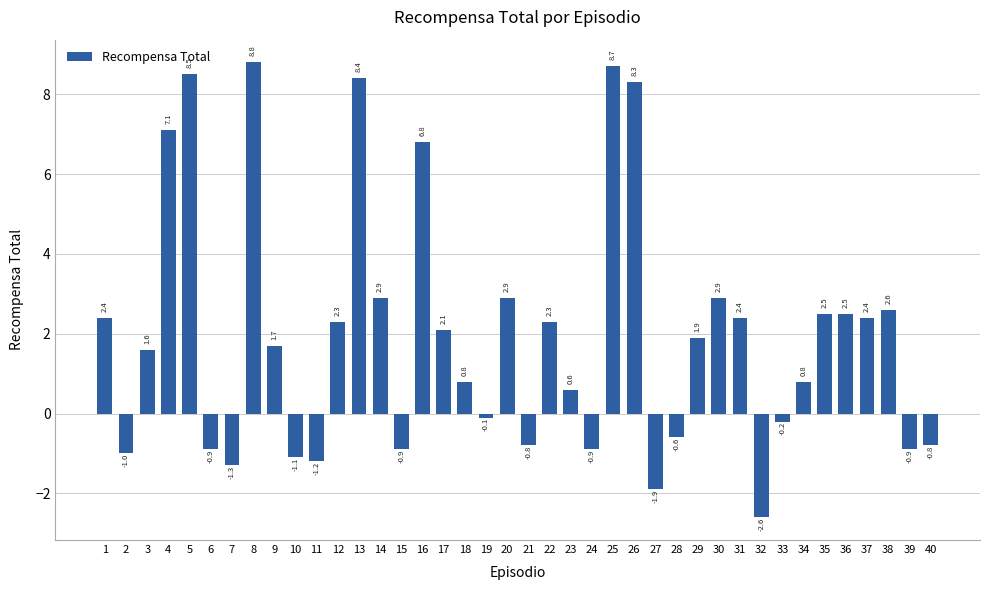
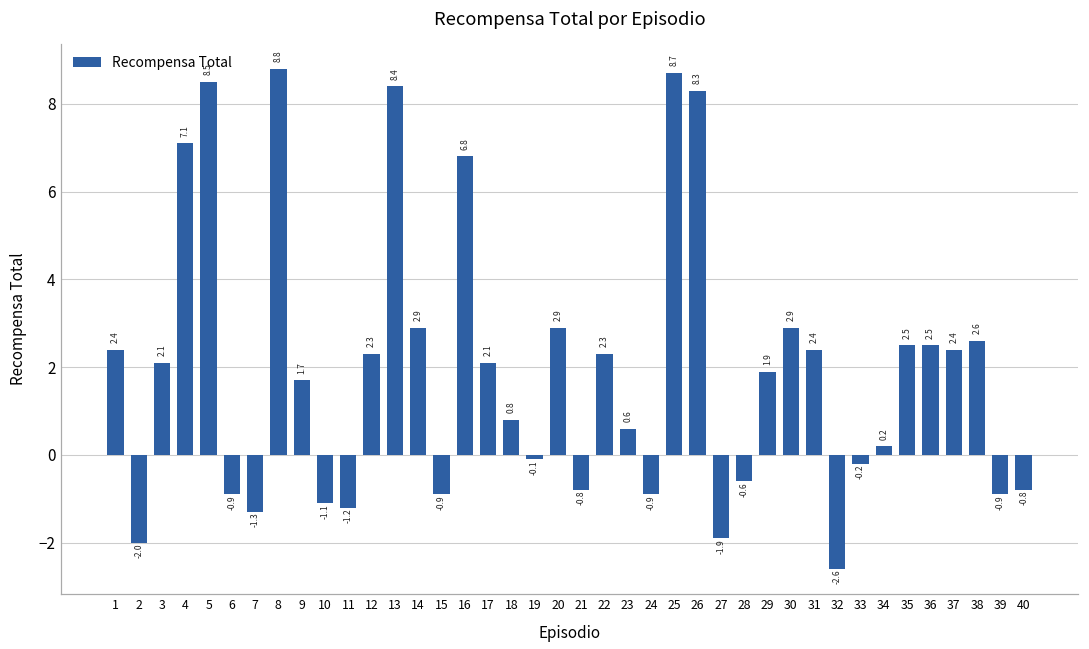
  {
    "1": 2.4,
-   "2": -1.0,
-   "3": 1.6,
+   "2": -2.0,
+   "3": 2.1,
    "4": 7.1,
    "5": 8.5,
    "6": -0.9,
    "7": -1.3,
    "8": 8.8,
    "9": 1.7,
    "10": -1.1,
    "11": -1.2,
    "12": 2.3,
    "13": 8.4,
    "14": 2.9,
    "15": -0.9,
    "16": 6.8,
    "17": 2.1,
    "18": 0.8,
    "19": -0.1,
    "20": 2.9,
    "21": -0.8,
    "22": 2.3,
    "23": 0.6,
    "24": -0.9,
    "25": 8.7,
    "26": 8.3,
    "27": -1.9,
    "28": -0.6,
    "29": 1.9,
    "30": 2.9,
    "31": 2.4,
    "32": -2.6,
    "33": -0.2,
-   "34": 0.8,
+   "34": 0.2,
    "35": 2.5,
    "36": 2.5,
    "37": 2.4,
    "38": 2.6,
    "39": -0.9,
    "40": -0.8
  }
